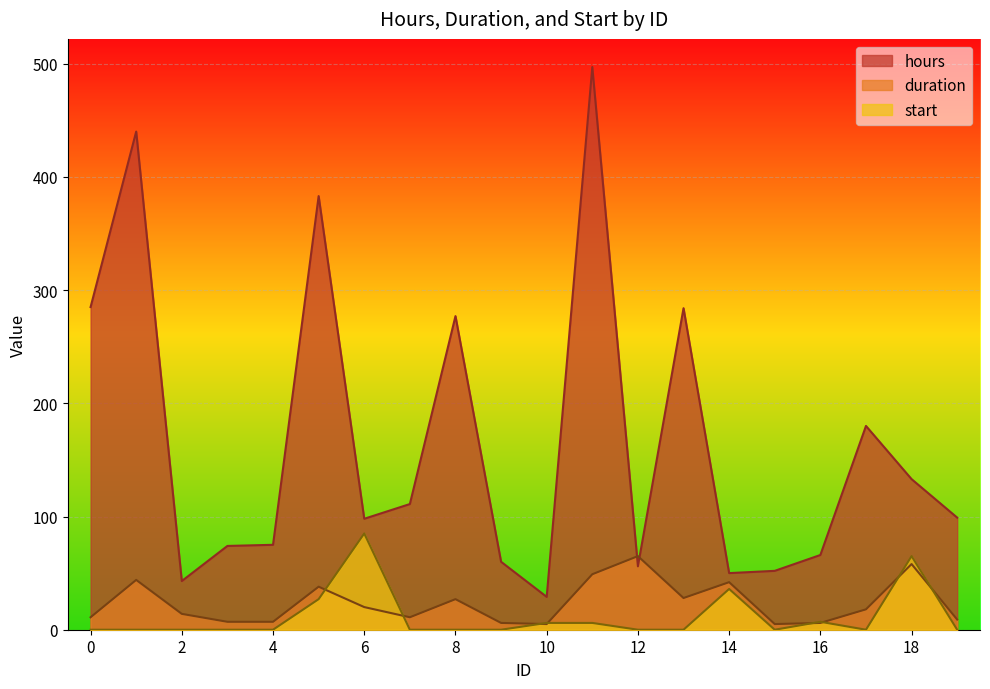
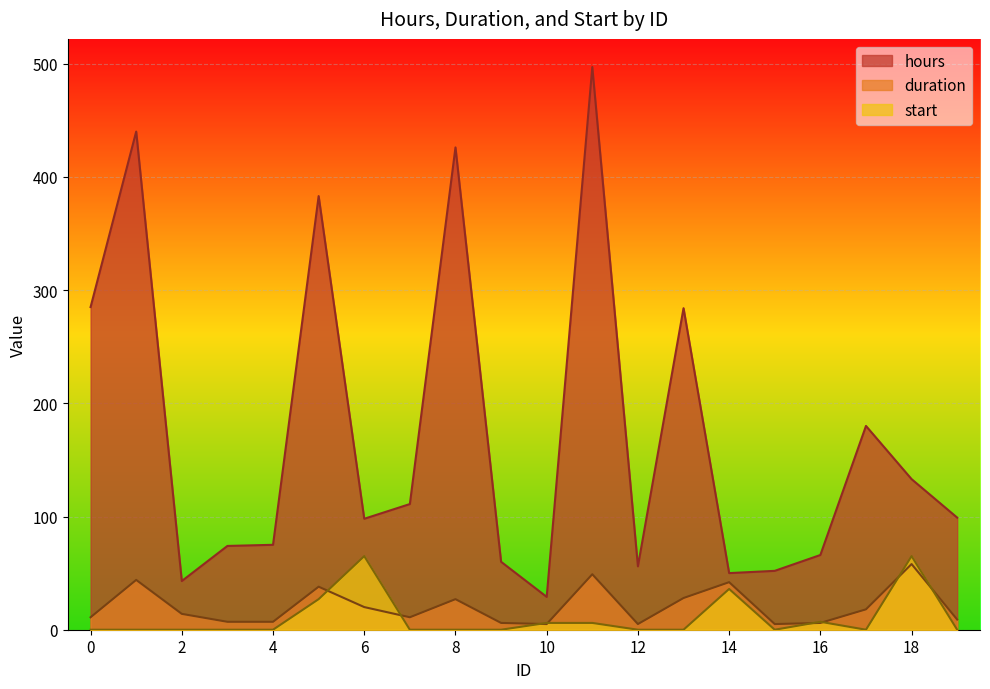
  {
    "hours": {
      "0": 285,
      "2": 43,
      "4": 75,
      "6": 98,
-     "8": 277,
+     "8": 426,
      "10": 29,
      "12": 56,
      "14": 50,
      "16": 66,
      "18": 133
    },
    "duration": {
      "0": 11,
      "2": 14,
      "4": 7,
      "6": 20,
      "8": 27,
-     "12": 65,
+     "12": 5,
      "14": 42,
      "18": 58
    },
    "start": {
      "0": 0,
      "2": 0,
      "4": 0,
-     "6": 85,
+     "6": 65,
      "8": 0,
      "12": 0,
      "14": 36,
      "18": 65
    }
  }
